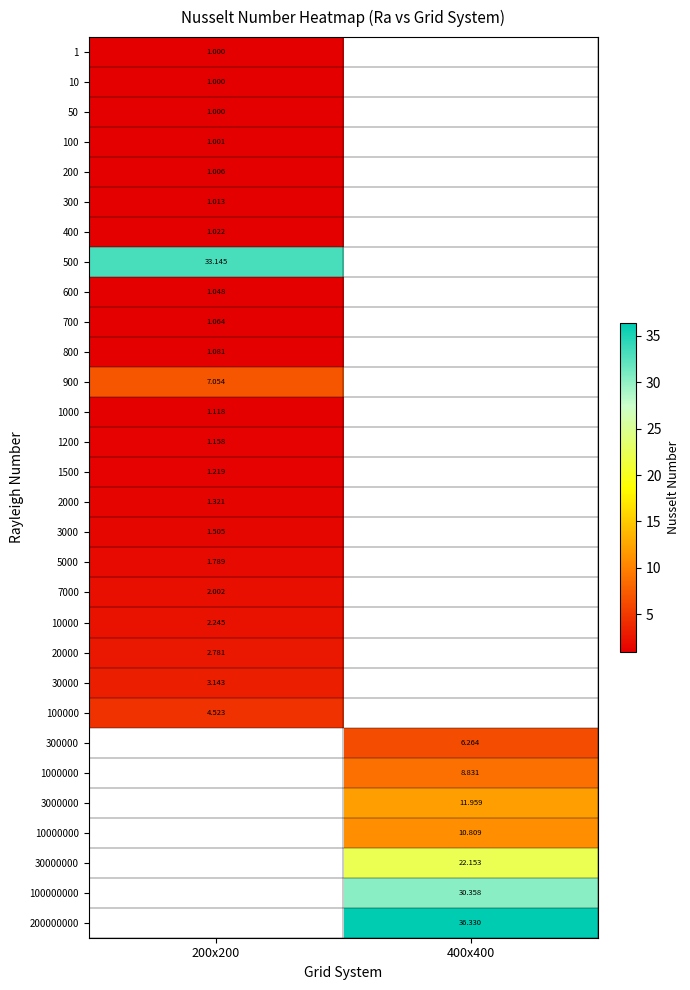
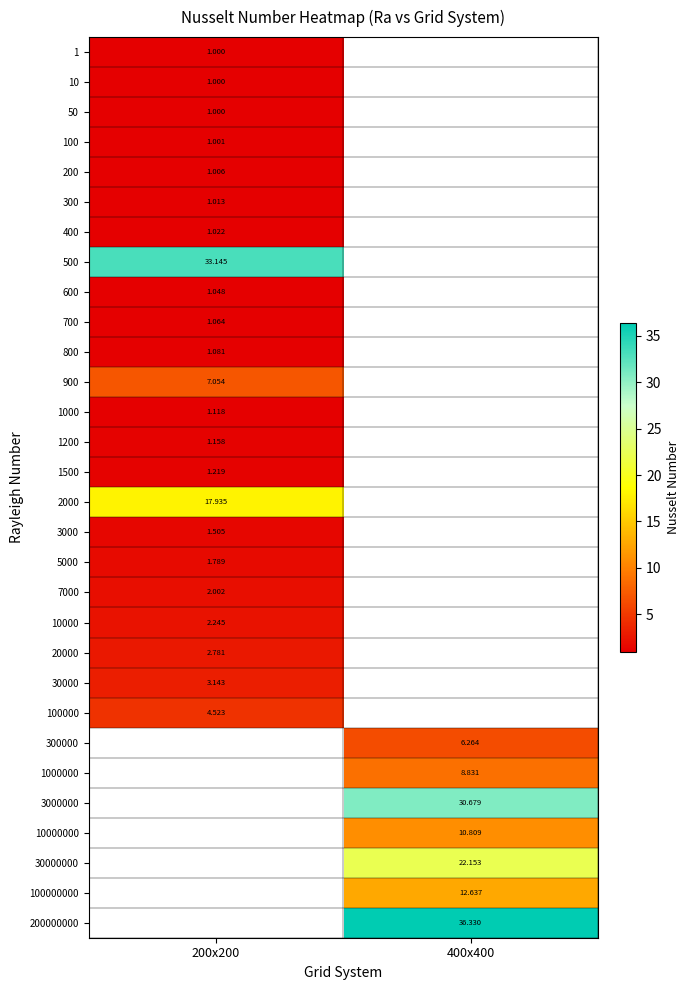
  {
    "1": {
      "200x200": 1.000
    },
    "10": {
      "200x200": 1.000
    },
    "50": {
      "200x200": 1.000
    },
    "100": {
      "200x200": 1.001
    },
    "200": {
      "200x200": 1.006
    },
    "300": {
      "200x200": 1.013
    },
    "400": {
      "200x200": 1.022
    },
    "500": {
      "200x200": 33.145
    },
    "600": {
      "200x200": 1.048
    },
    "700": {
      "200x200": 1.064
    },
    "800": {
      "200x200": 1.081
    },
    "900": {
      "200x200": 7.054
    },
    "1000": {
      "200x200": 1.118
    },
    "1200": {
      "200x200": 1.158
    },
    "1500": {
      "200x200": 1.219
    },
    "2000": {
-     "200x200": 1.321
+     "200x200": 17.935
    },
    "3000": {
      "200x200": 1.505
    },
    "5000": {
      "200x200": 1.789
    },
    "7000": {
      "200x200": 2.002
    },
    "10000": {
      "200x200": 2.245
    },
    "20000": {
      "200x200": 2.781
    },
    "30000": {
      "200x200": 3.143
    },
    "100000": {
      "200x200": 4.523
    },
    "300000": {
      "400x400": 6.264
    },
    "1000000": {
      "400x400": 8.831
    },
    "3000000": {
-     "400x400": 11.959
+     "400x400": 30.679
    },
    "10000000": {
      "400x400": 10.809
    },
    "30000000": {
      "400x400": 22.153
    },
    "100000000": {
-     "400x400": 30.358
+     "400x400": 12.637
    },
    "200000000": {
      "400x400": 36.330
    }
  }
